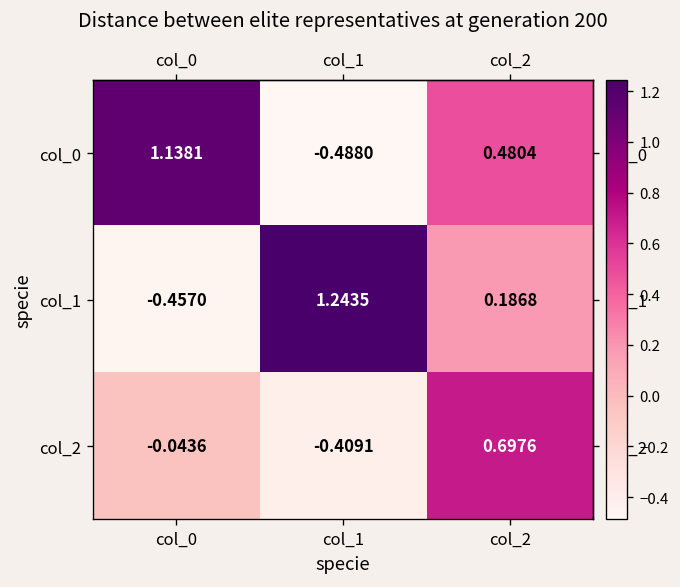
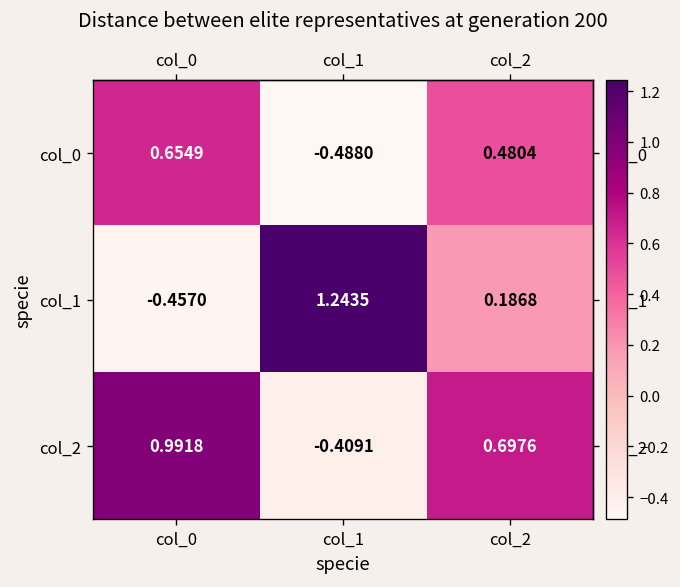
  {
    "col_0": {
-     "col_0": 1.1381,
+     "col_0": 0.6549,
      "col_1": -0.4880,
      "col_2": 0.4804
    },
    "col_1": {
      "col_0": -0.4570,
      "col_1": 1.2435,
      "col_2": 0.1868
    },
    "col_2": {
-     "col_0": -0.0436,
+     "col_0": 0.9918,
      "col_1": -0.4091,
      "col_2": 0.6976
    }
  }
